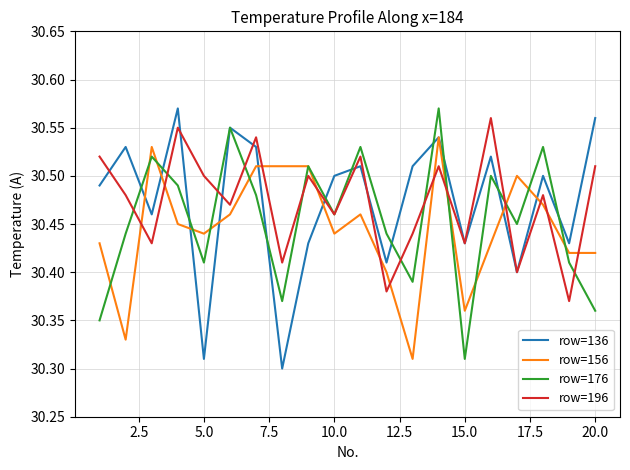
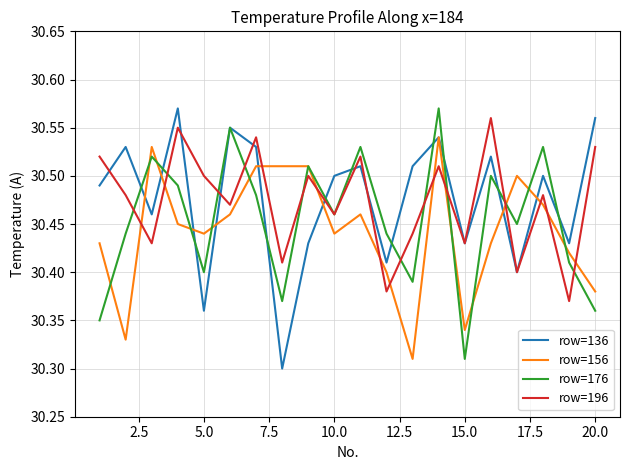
  {
    "row=136": {
-     "5.0": 30.31,
+     "5.0": 30.36,
      "10.0": 30.50,
      "20.0": 30.56
    },
    "row=156": {
      "5.0": 30.44,
      "10.0": 30.44,
-     "15.0": 30.36,
-     "20.0": 30.42
+     "15.0": 30.34,
+     "20.0": 30.38
    },
    "row=176": {
-     "5.0": 30.41,
+     "5.0": 30.40,
      "15.0": 30.31,
      "20.0": 30.36
    },
    "row=196": {
      "5.0": 30.50,
-     "20.0": 30.51
+     "20.0": 30.53
    }
  }
